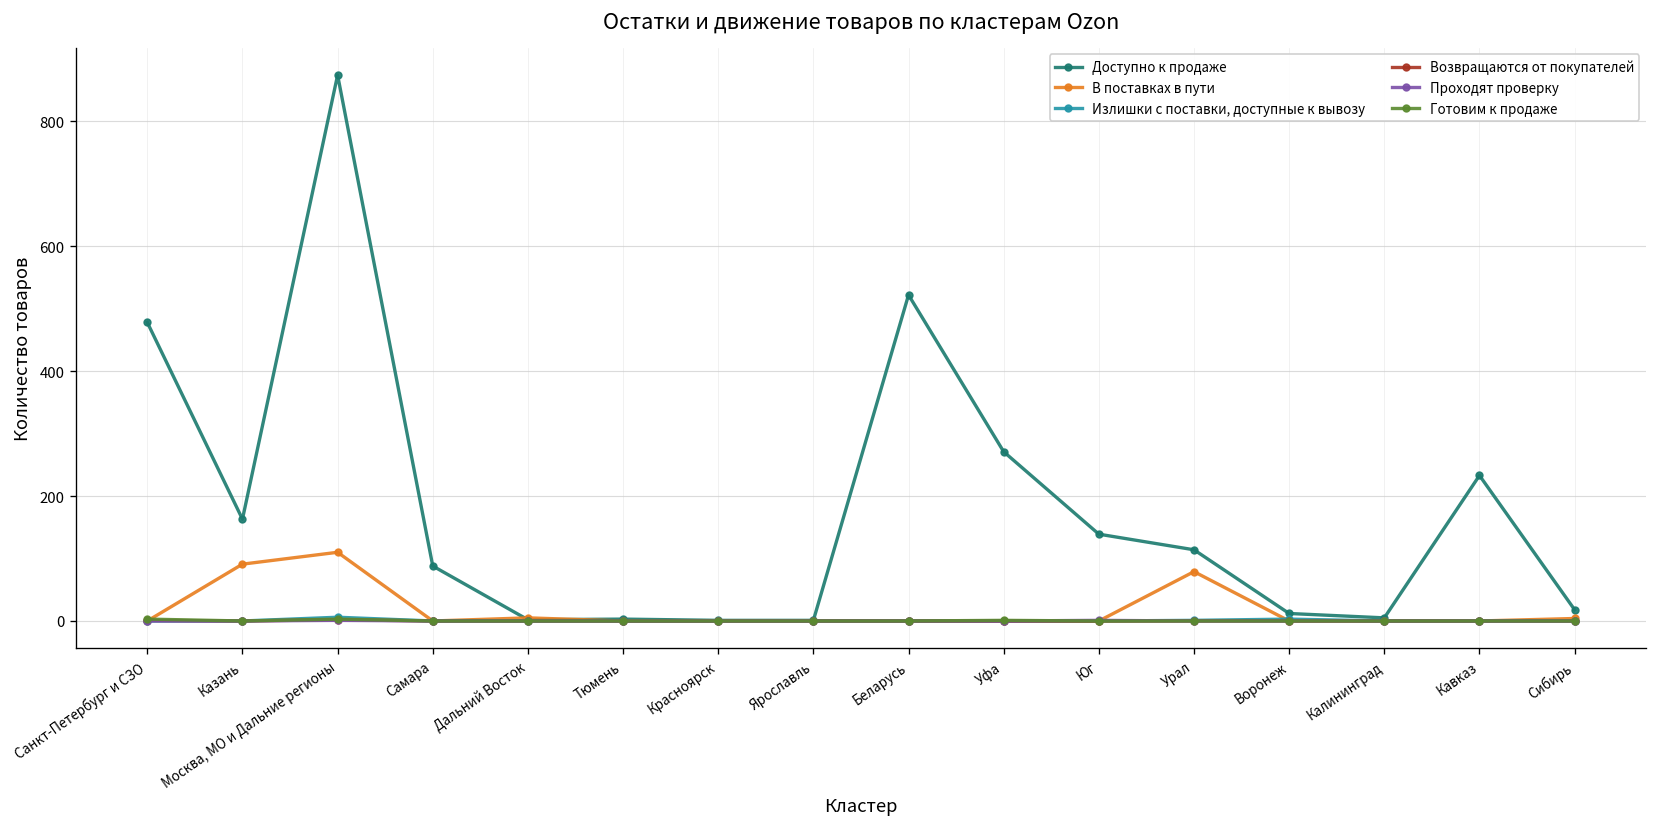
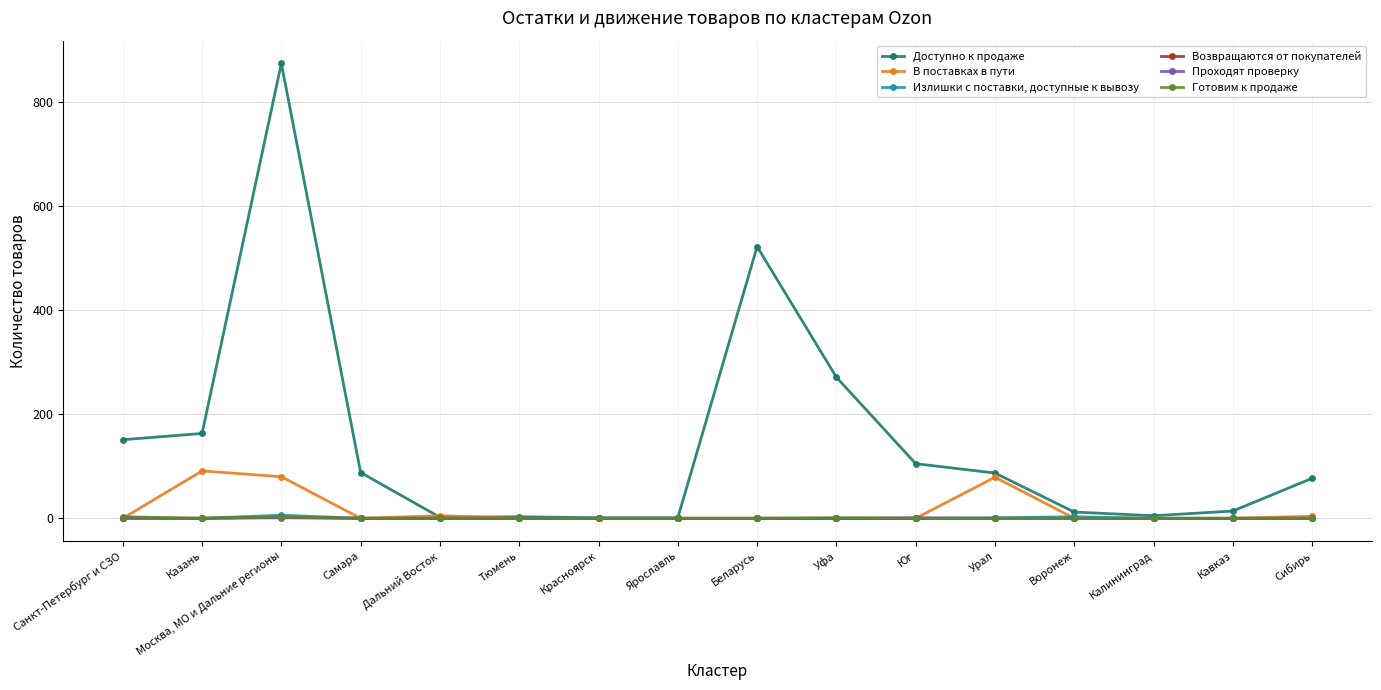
  {
    "Доступно к продаже": {
-     "Санкт-Петербург и СЗО": 480,
+     "Санкт-Петербург и СЗО": 150,
      "Казань": 160,
      "Москва, МО и Дальние регионы": 870,
      "Самара": 90,
      "Беларусь": 520,
      "Уфа": 270,
-     "Юг": 140,
-     "Урал": 110,
+     "Юг": 110,
+     "Урал": 90,
      "Воронеж": 10,
      "Калининград": 10,
-     "Кавказ": 230,
-     "Сибирь": 20
+     "Кавказ": 10,
+     "Сибирь": 80
    },
    "В поставках в пути": {
      "Казань": 90,
-     "Москва, МО и Дальние регионы": 110,
+     "Москва, МО и Дальние регионы": 80,
      "Урал": 80
    }
  }
